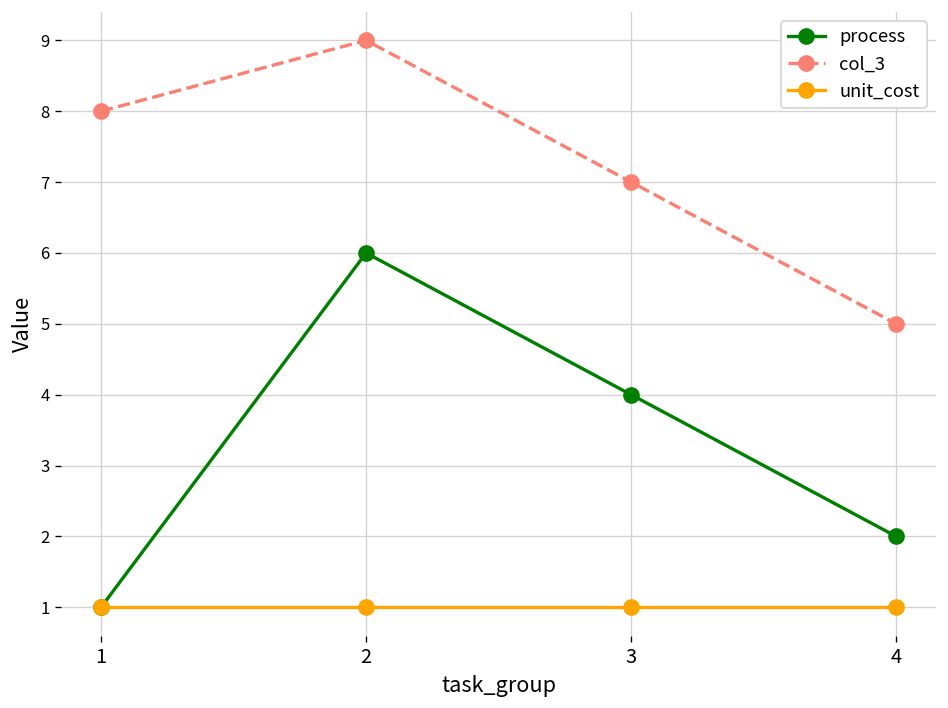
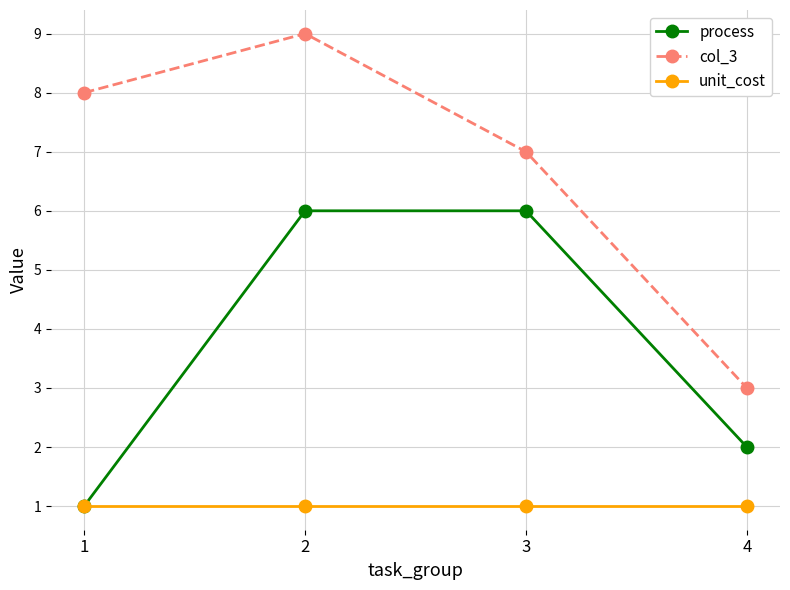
  {
    "process": {
      "2": 6,
-     "3": 4,
+     "3": 6,
      "4": 2
    },
    "col_3": {
      "1": 8,
      "2": 9,
      "3": 7,
-     "4": 5
+     "4": 3
    },
    "unit_cost": {
      "2": 1,
      "3": 1,
      "4": 1
    }
  }
